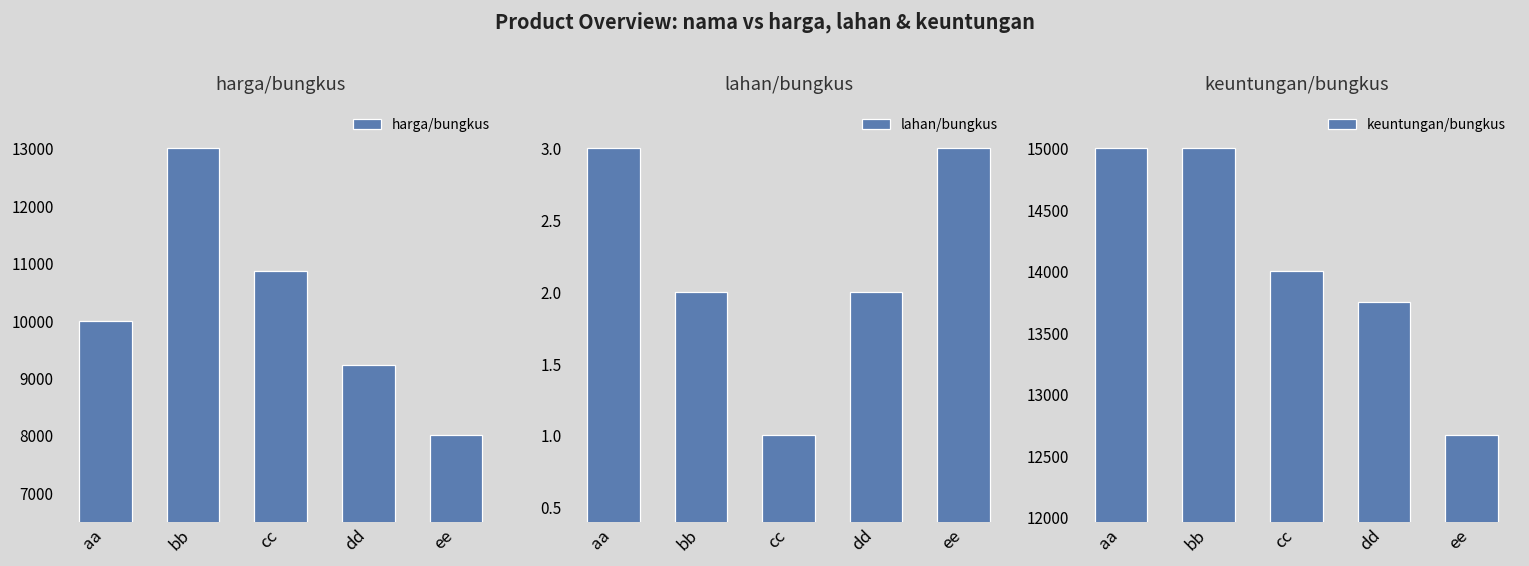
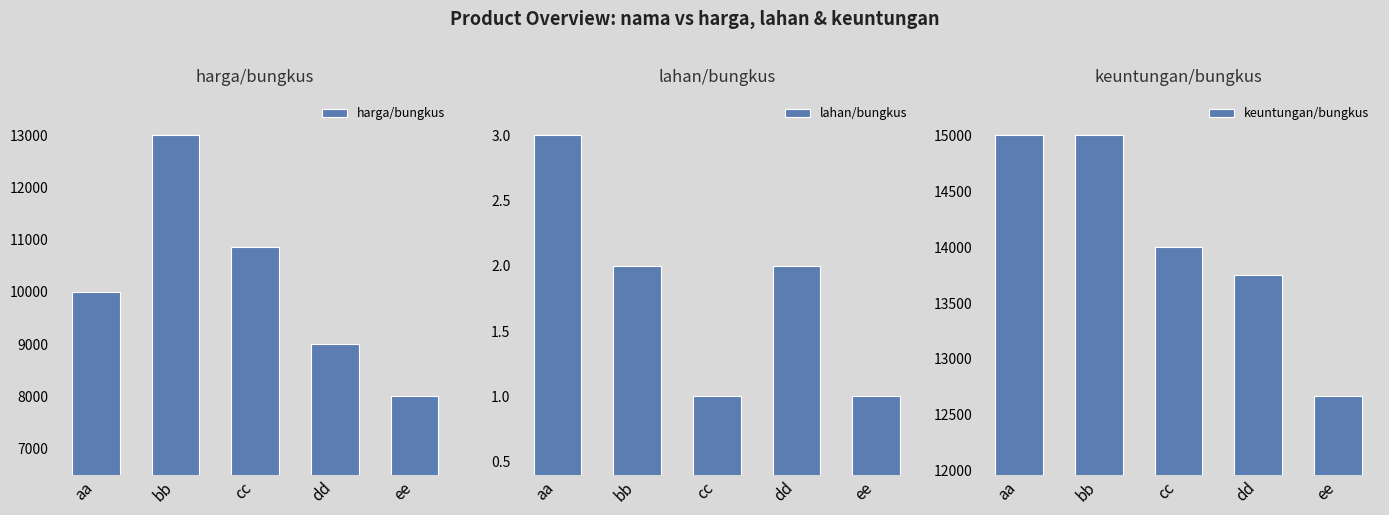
  {
    "harga/bungkus": {
      "aa": 10000,
      "bb": 13000,
      "cc": 10900,
-     "dd": 9200,
+     "dd": 9000,
      "ee": 8000
    },
    "lahan/bungkus": {
      "aa": 3,
      "bb": 2,
      "cc": 1,
      "dd": 2,
-     "ee": 3
+     "ee": 1
    },
    "keuntungan/bungkus": {
      "aa": 15000,
      "bb": 15000,
      "cc": 14000,
      "dd": 13750,
      "ee": 12670
    }
  }
